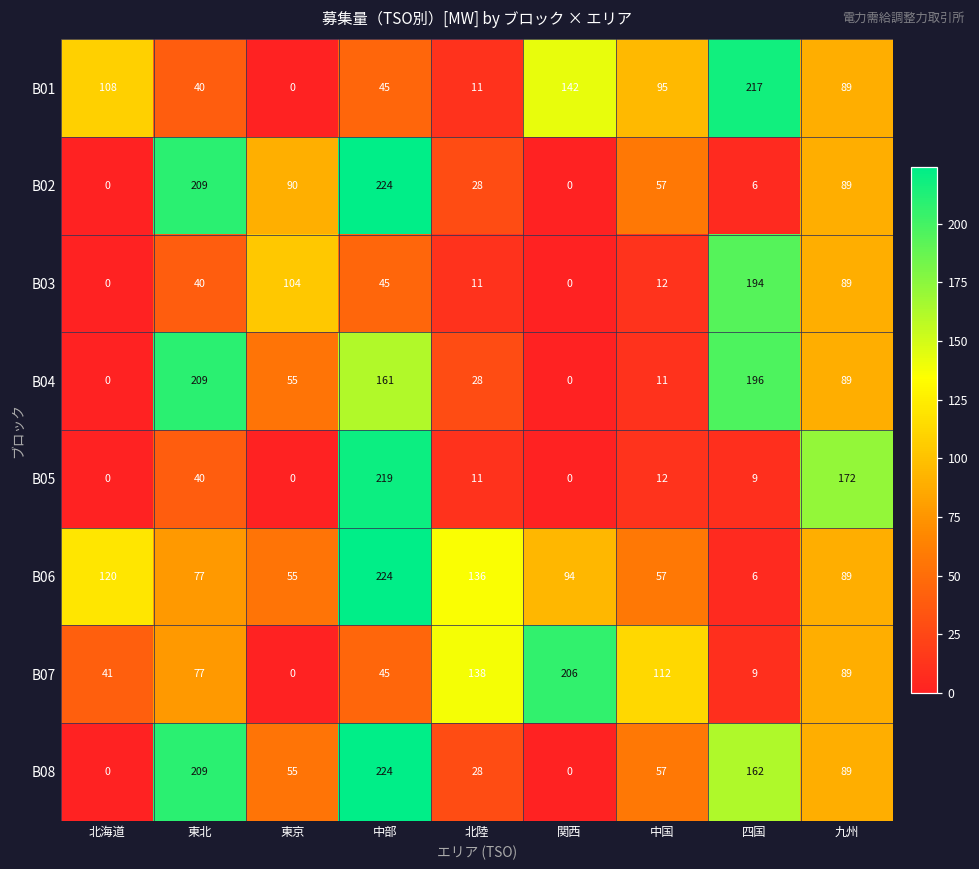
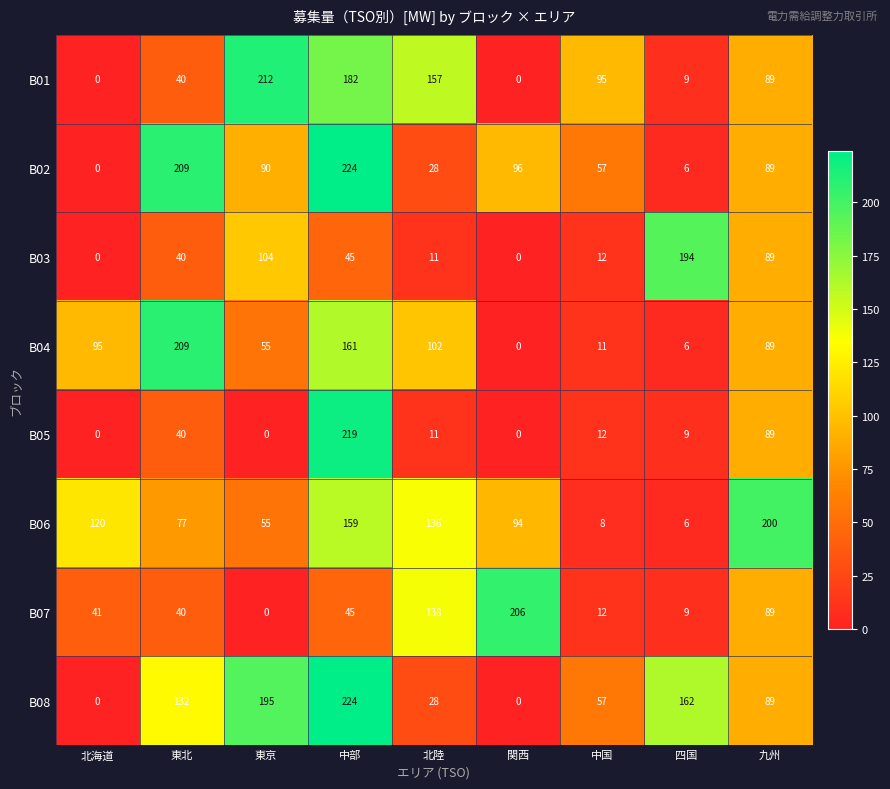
  {
    "B01": {
-     "北海道": 108,
+     "北海道": 0,
      "東北": 40,
-     "東京": 0,
-     "中部": 45,
-     "北陸": 11,
-     "関西": 142,
+     "東京": 212,
+     "中部": 182,
+     "北陸": 157,
+     "関西": 0,
      "中国": 95,
-     "四国": 217,
+     "四国": 9,
      "九州": 89
    },
    "B02": {
      "北海道": 0,
      "東北": 209,
      "東京": 90,
      "中部": 224,
      "北陸": 28,
-     "関西": 0,
+     "関西": 96,
      "中国": 57,
      "四国": 6,
      "九州": 89
    },
    "B03": {
      "北海道": 0,
      "東北": 40,
      "東京": 104,
      "中部": 45,
      "北陸": 11,
      "関西": 0,
      "中国": 12,
      "四国": 194,
      "九州": 89
    },
    "B04": {
-     "北海道": 0,
+     "北海道": 95,
      "東北": 209,
      "東京": 55,
      "中部": 161,
-     "北陸": 28,
+     "北陸": 102,
      "関西": 0,
      "中国": 11,
-     "四国": 196,
+     "四国": 6,
      "九州": 89
    },
    "B05": {
      "北海道": 0,
      "東北": 40,
      "東京": 0,
      "中部": 219,
      "北陸": 11,
      "関西": 0,
      "中国": 12,
      "四国": 9,
-     "九州": 172
+     "九州": 89
    },
    "B06": {
      "北海道": 120,
      "東北": 77,
      "東京": 55,
-     "中部": 224,
+     "中部": 159,
      "北陸": 136,
      "関西": 94,
-     "中国": 57,
+     "中国": 8,
      "四国": 6,
-     "九州": 89
+     "九州": 200
    },
    "B07": {
      "北海道": 41,
-     "東北": 77,
+     "東北": 40,
      "東京": 0,
      "中部": 45,
      "北陸": 138,
      "関西": 206,
-     "中国": 112,
+     "中国": 12,
      "四国": 9,
      "九州": 89
    },
    "B08": {
      "北海道": 0,
-     "東北": 209,
-     "東京": 55,
+     "東北": 132,
+     "東京": 195,
      "中部": 224,
      "北陸": 28,
      "関西": 0,
      "中国": 57,
      "四国": 162,
      "九州": 89
    }
  }
